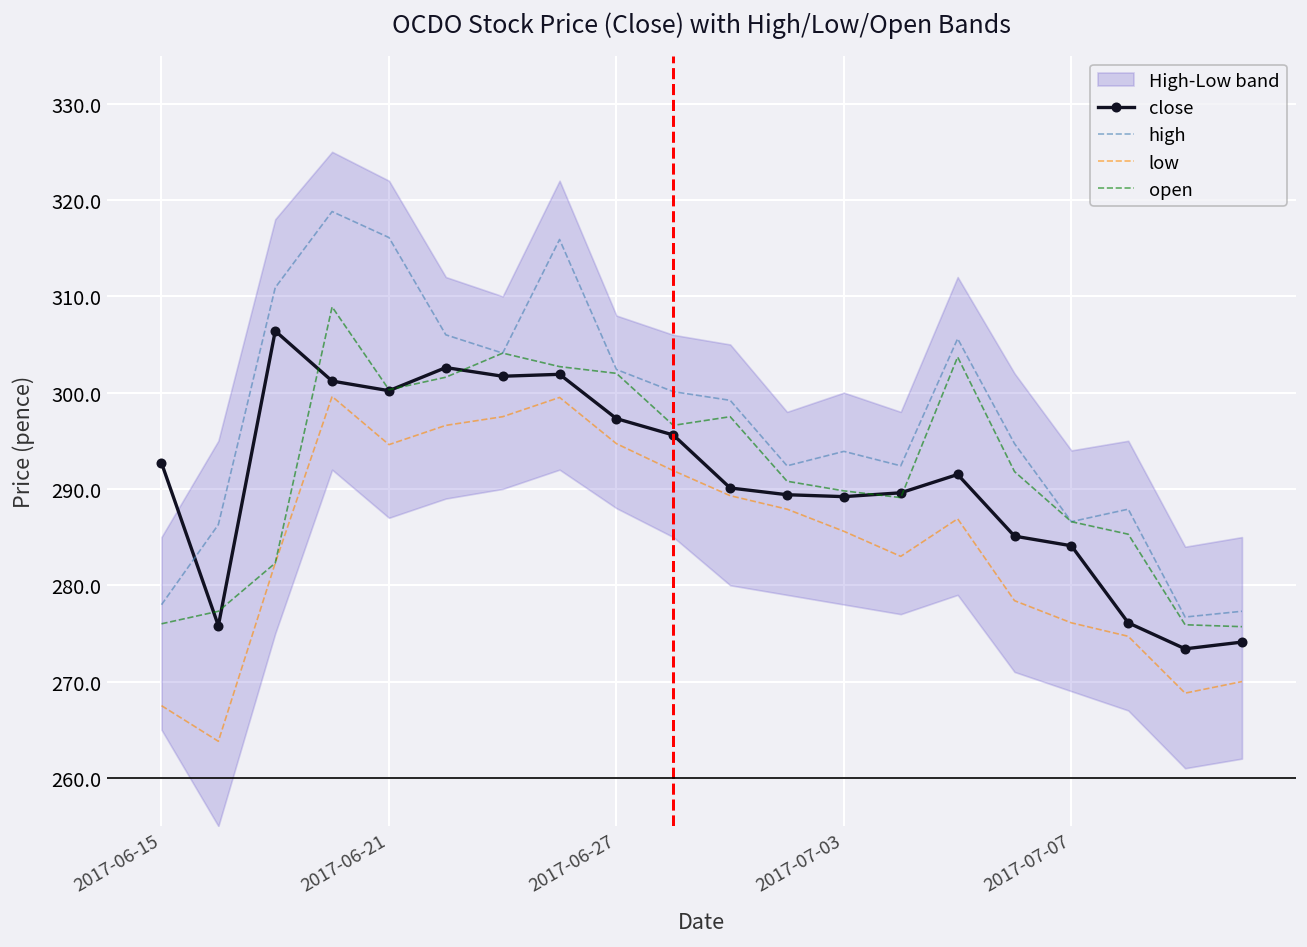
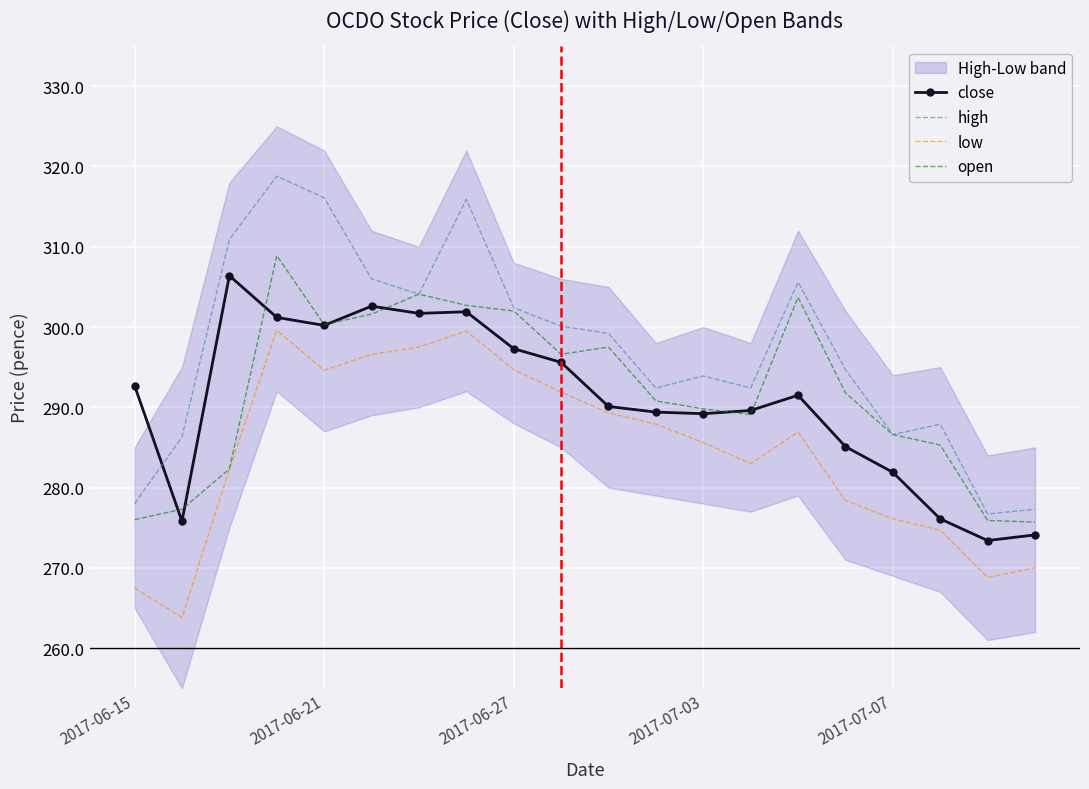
  {
    "close": {
      "2017-06-15": 293,
      "2017-06-27": 297,
      "2017-07-03": 289,
-     "2017-07-07": 284
+     "2017-07-07": 282
    },
    "low": {
      "2017-06-15": 268,
      "2017-06-21": 295,
      "2017-06-27": 295,
      "2017-07-03": 286,
      "2017-07-07": 276
    },
    "open": {
      "2017-06-15": 276,
      "2017-06-27": 302,
      "2017-07-03": 290
    }
  }
